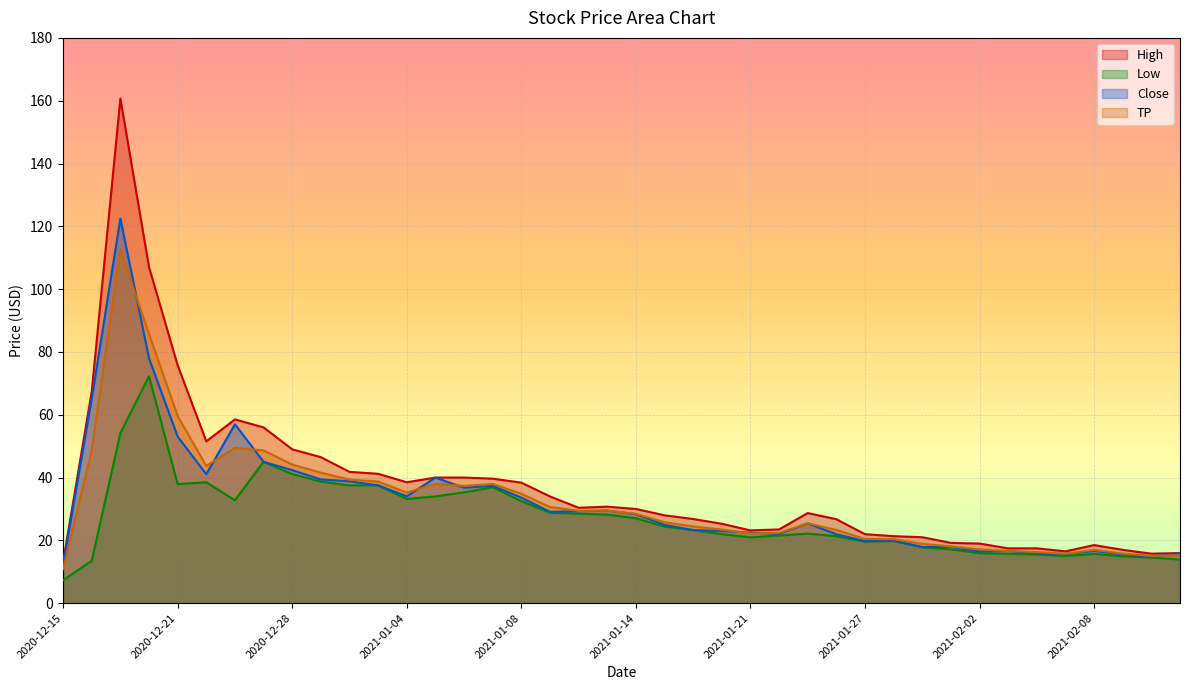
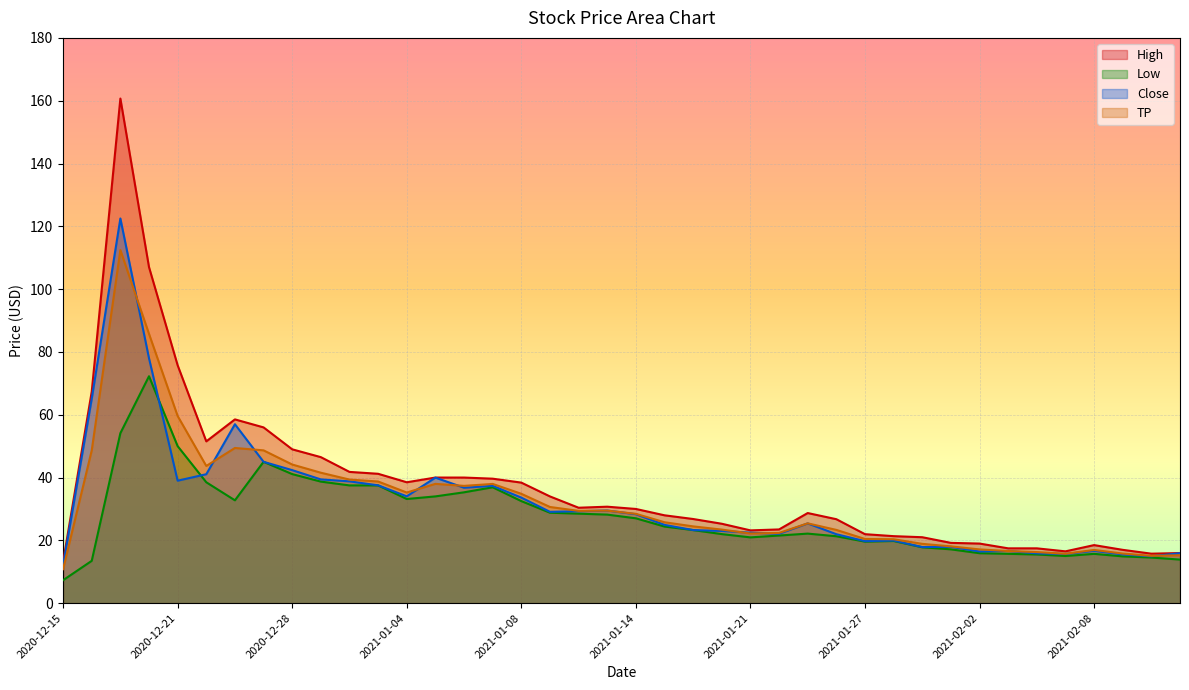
  {
    "Low": {
      "2020-12-15": 7,
-     "2020-12-21": 38,
+     "2020-12-21": 50,
      "2020-12-28": 41,
      "2021-01-04": 33,
      "2021-01-08": 33,
      "2021-01-14": 27,
      "2021-01-21": 21,
      "2021-02-08": 16
    },
    "Close": {
      "2020-12-15": 12,
-     "2020-12-21": 53,
+     "2020-12-21": 39,
      "2020-12-28": 42,
      "2021-01-04": 34,
      "2021-01-08": 34
    }
  }
